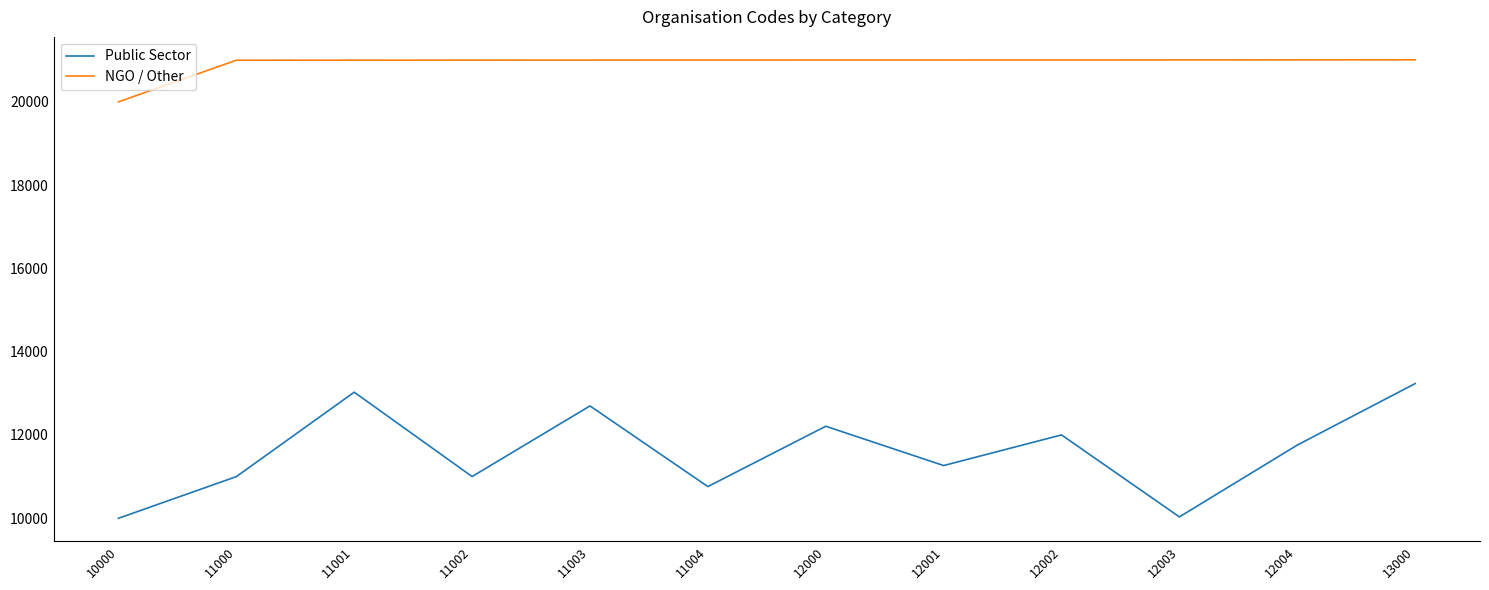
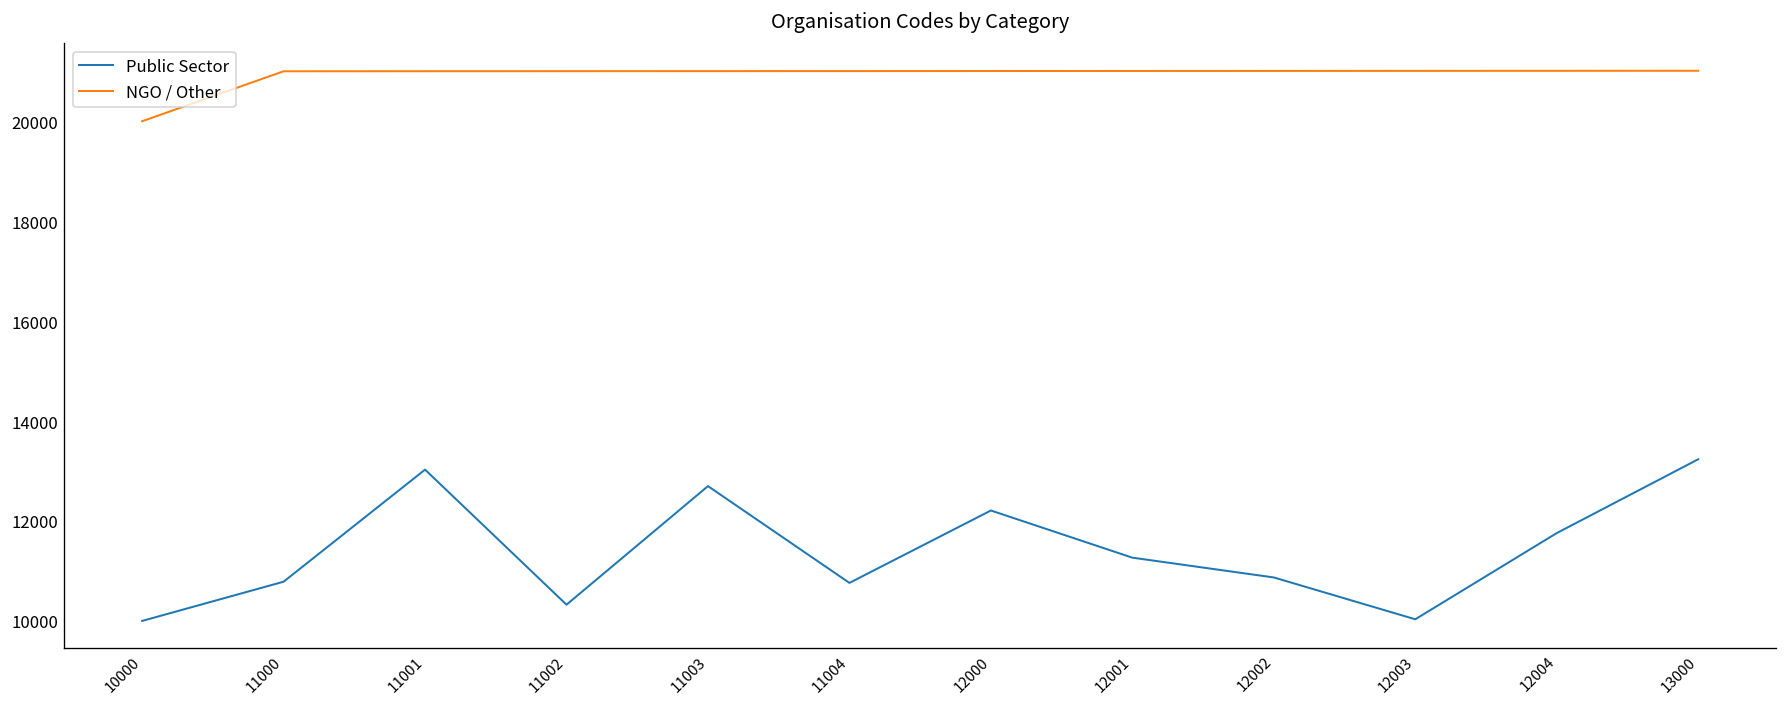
  {
    "Public Sector": {
      "10000": 10000,
-     "11000": 11000,
+     "11000": 10800,
      "11001": 13000,
-     "11002": 11000,
+     "11002": 10300,
      "11003": 12700,
      "11004": 10800,
      "12000": 12200,
      "12001": 11300,
-     "12002": 12000,
+     "12002": 10900,
      "12003": 10000,
      "12004": 11800,
      "13000": 13200
    },
    "NGO / Other": {
      "10000": 20000,
      "11000": 21000,
      "11001": 21000,
      "11002": 21000,
      "11003": 21000,
      "11004": 21000,
      "12000": 21000,
      "12001": 21000,
      "12002": 21000,
      "12003": 21000,
      "12004": 21000,
      "13000": 21000
    }
  }
